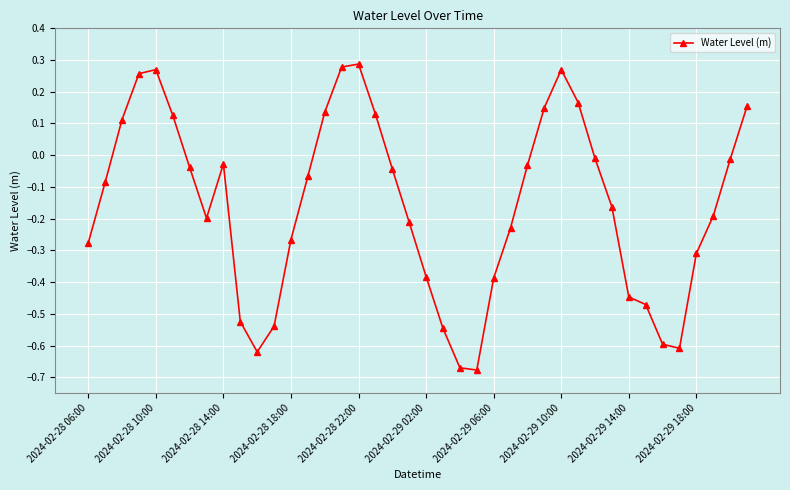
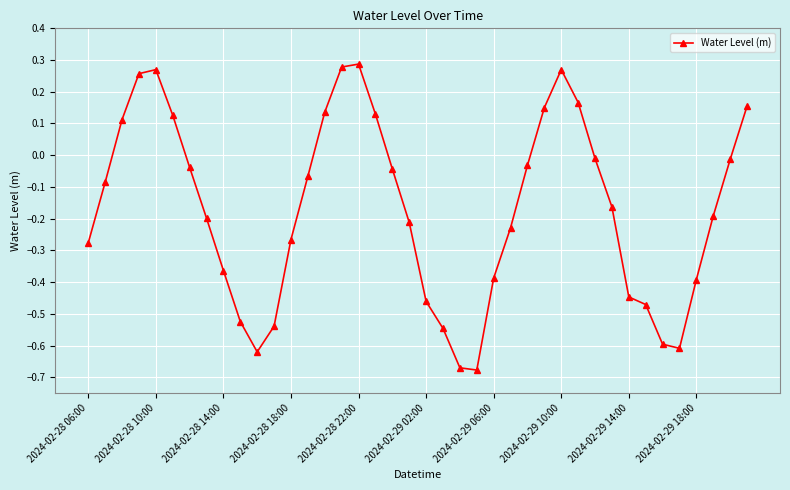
  {
    "2024-02-28 06:00": -0.28,
    "2024-02-28 10:00": 0.27,
-   "2024-02-28 14:00": -0.03,
+   "2024-02-28 14:00": -0.36,
    "2024-02-28 18:00": -0.27,
    "2024-02-28 22:00": 0.29,
-   "2024-02-29 02:00": -0.38,
+   "2024-02-29 02:00": -0.46,
    "2024-02-29 06:00": -0.39,
    "2024-02-29 10:00": 0.27,
    "2024-02-29 14:00": -0.45,
-   "2024-02-29 18:00": -0.31
+   "2024-02-29 18:00": -0.39
  }
